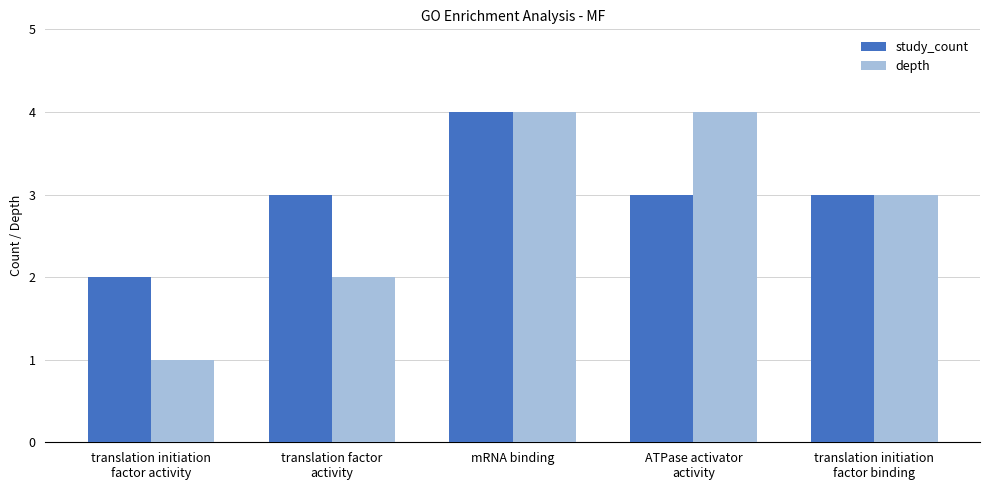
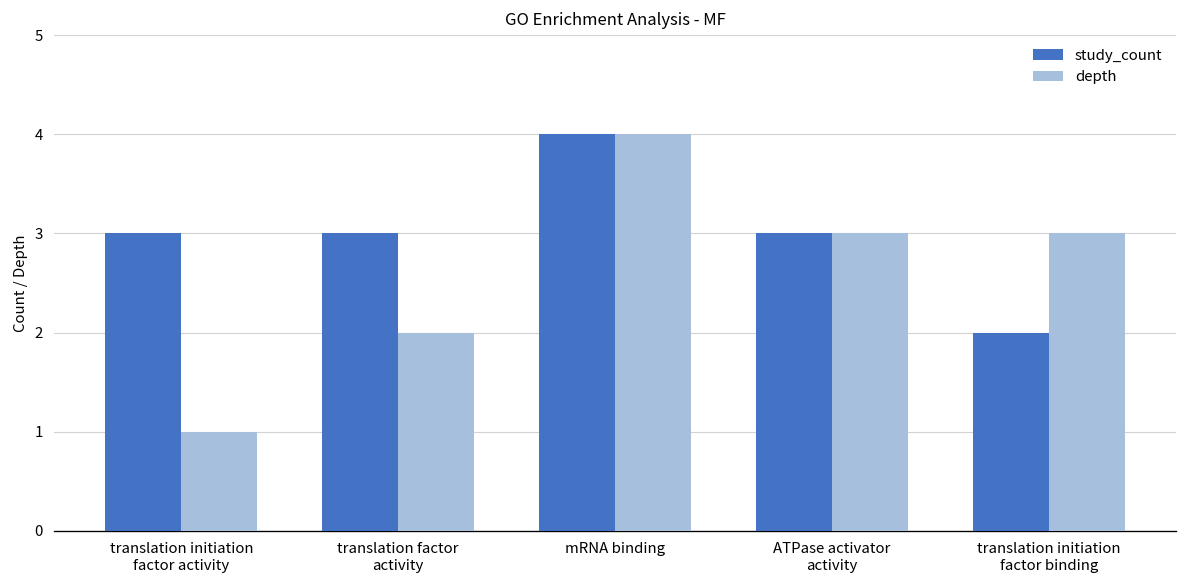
  {
    "study_count": {
-     "translation initiation factor activity": 2,
+     "translation initiation factor activity": 3,
      "translation factor activity": 3,
      "mRNA binding": 4,
      "ATPase activator activity": 3,
-     "translation initiation factor binding": 3
+     "translation initiation factor binding": 2
    },
    "depth": {
      "translation initiation factor activity": 1,
      "translation factor activity": 2,
      "mRNA binding": 4,
-     "ATPase activator activity": 4,
+     "ATPase activator activity": 3,
      "translation initiation factor binding": 3
    }
  }
